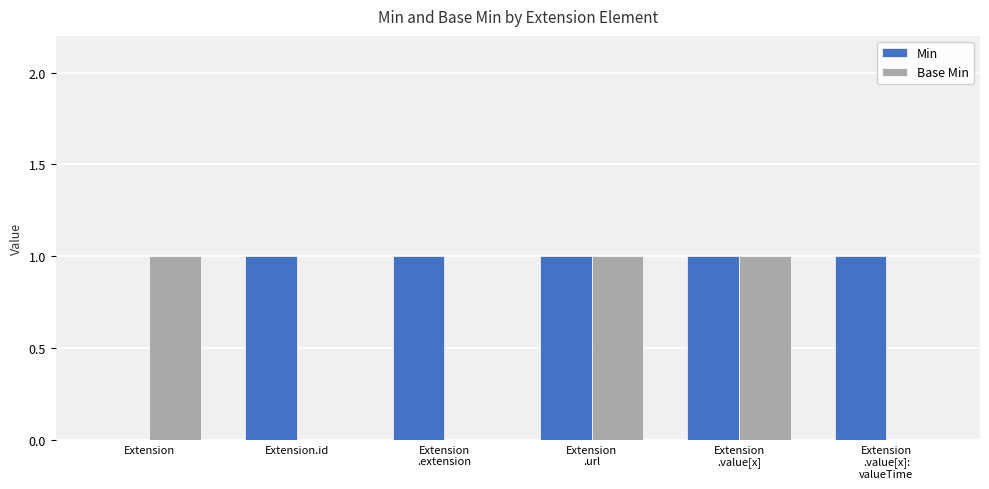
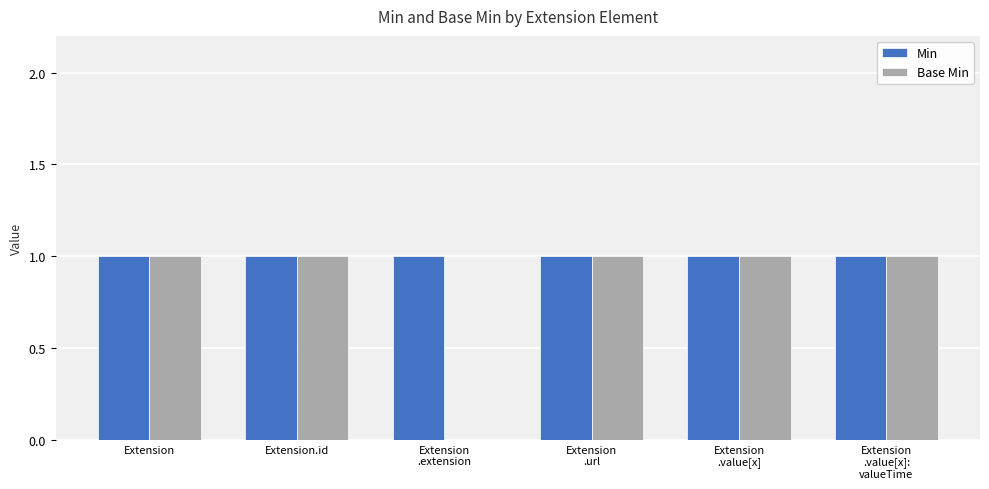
  {
    "Min": {
-     "Extension": 0,
+     "Extension": 1,
      "Extension.id": 1,
      "Extension .extension": 1,
      "Extension .url": 1,
      "Extension .value[x]": 1,
      "Extension .value[x]: valueTime": 1
    },
    "Base Min": {
      "Extension": 1,
-     "Extension.id": 0,
+     "Extension.id": 1,
      "Extension .extension": 0,
      "Extension .url": 1,
      "Extension .value[x]": 1,
-     "Extension .value[x]: valueTime": 0
+     "Extension .value[x]: valueTime": 1
    }
  }
